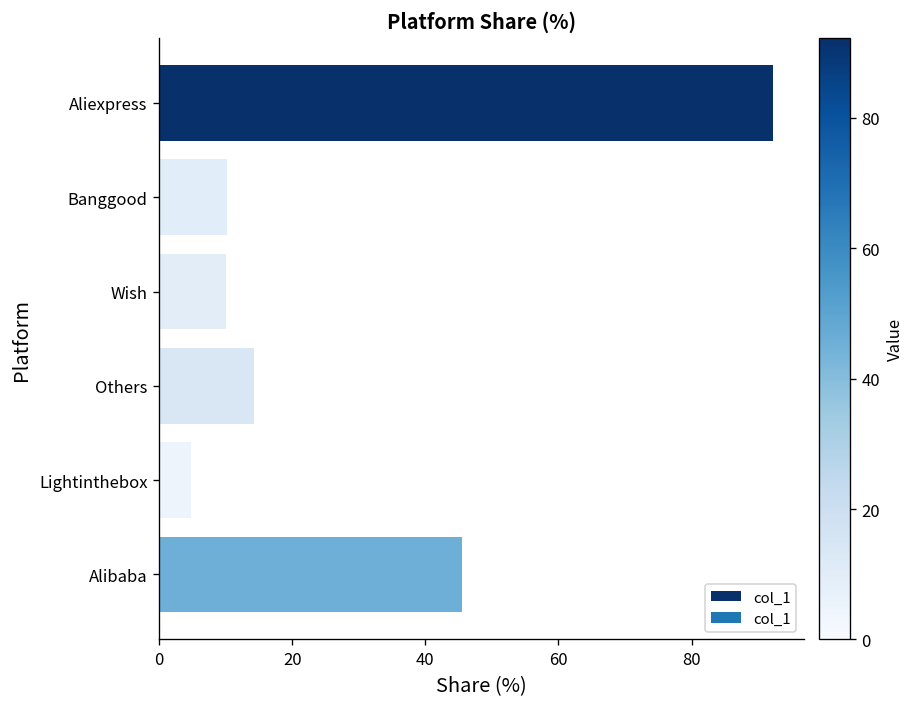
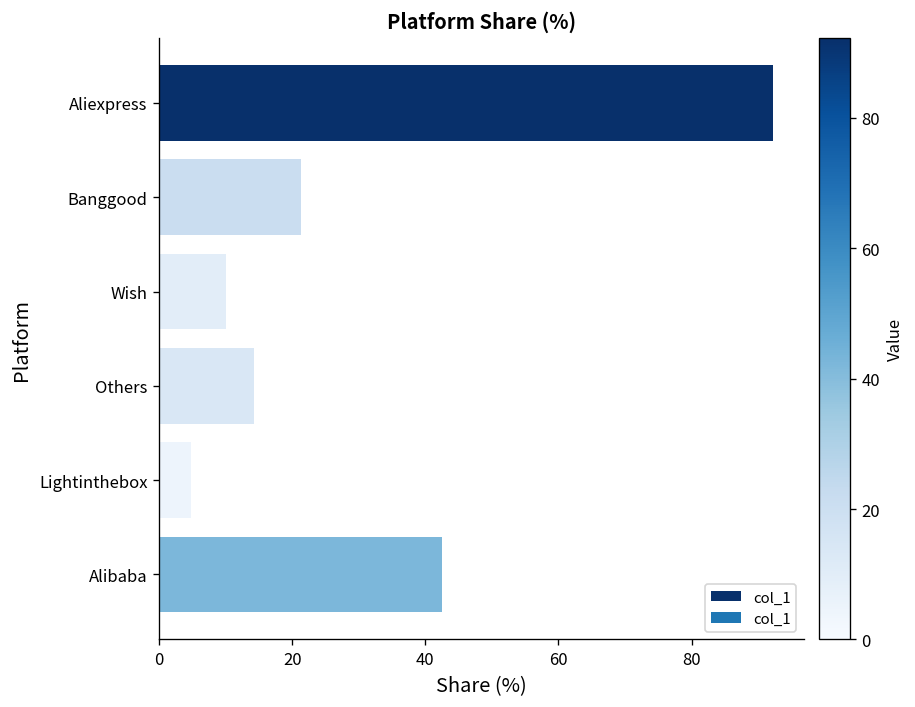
  {
    "Aliexpress": 92,
-   "Banggood": 10,
+   "Banggood": 21,
    "Wish": 10,
    "Others": 14,
    "Lightinthebox": 5,
-   "Alibaba": 45
+   "Alibaba": 43
  }
